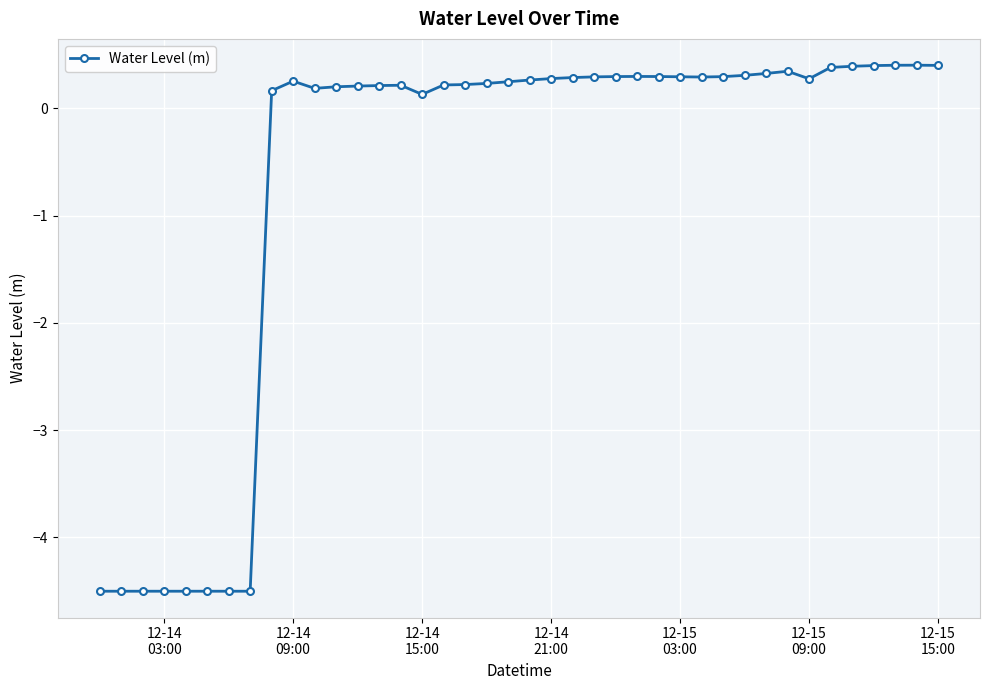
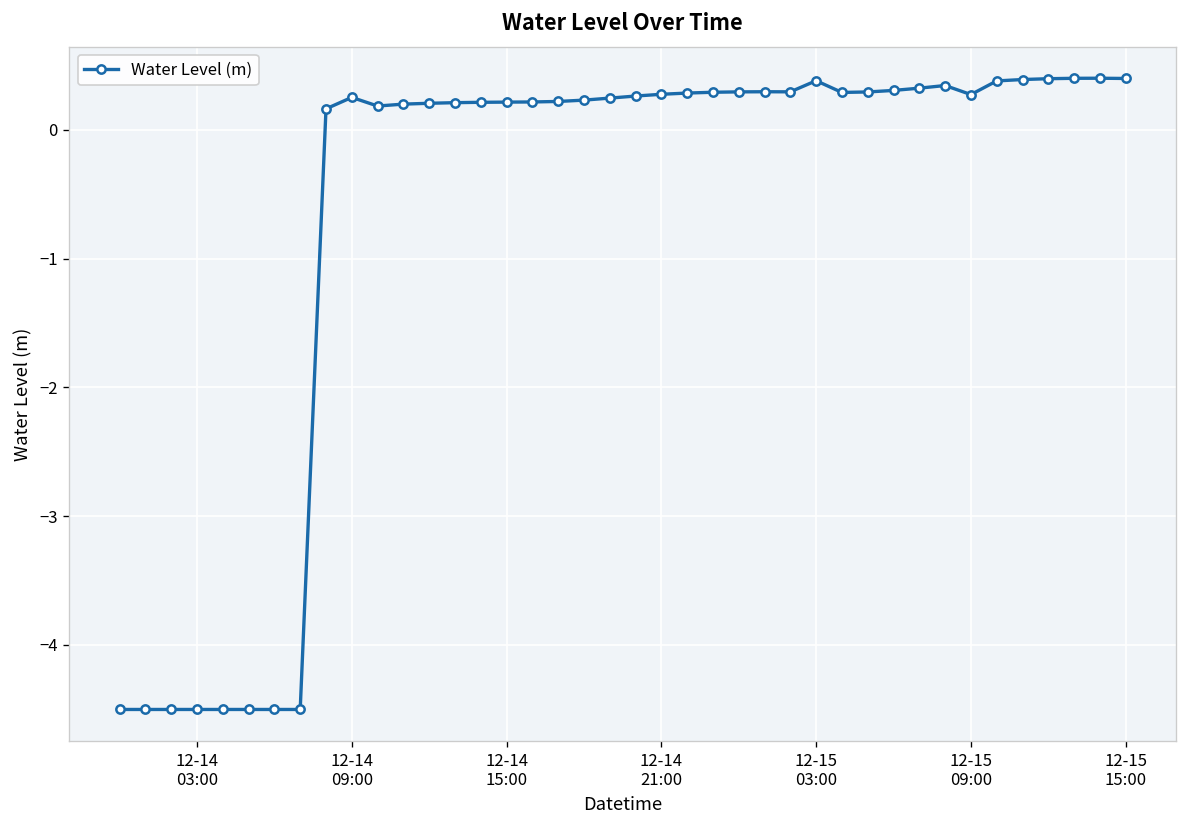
  {
    "12-14 03:00": -4.50,
    "12-14 09:00": 0.25,
-   "12-14 15:00": 0.13,
+   "12-14 15:00": 0.22,
    "12-14 21:00": 0.28,
-   "12-15 03:00": 0.29,
+   "12-15 03:00": 0.38,
    "12-15 09:00": 0.27,
    "12-15 15:00": 0.40
  }
